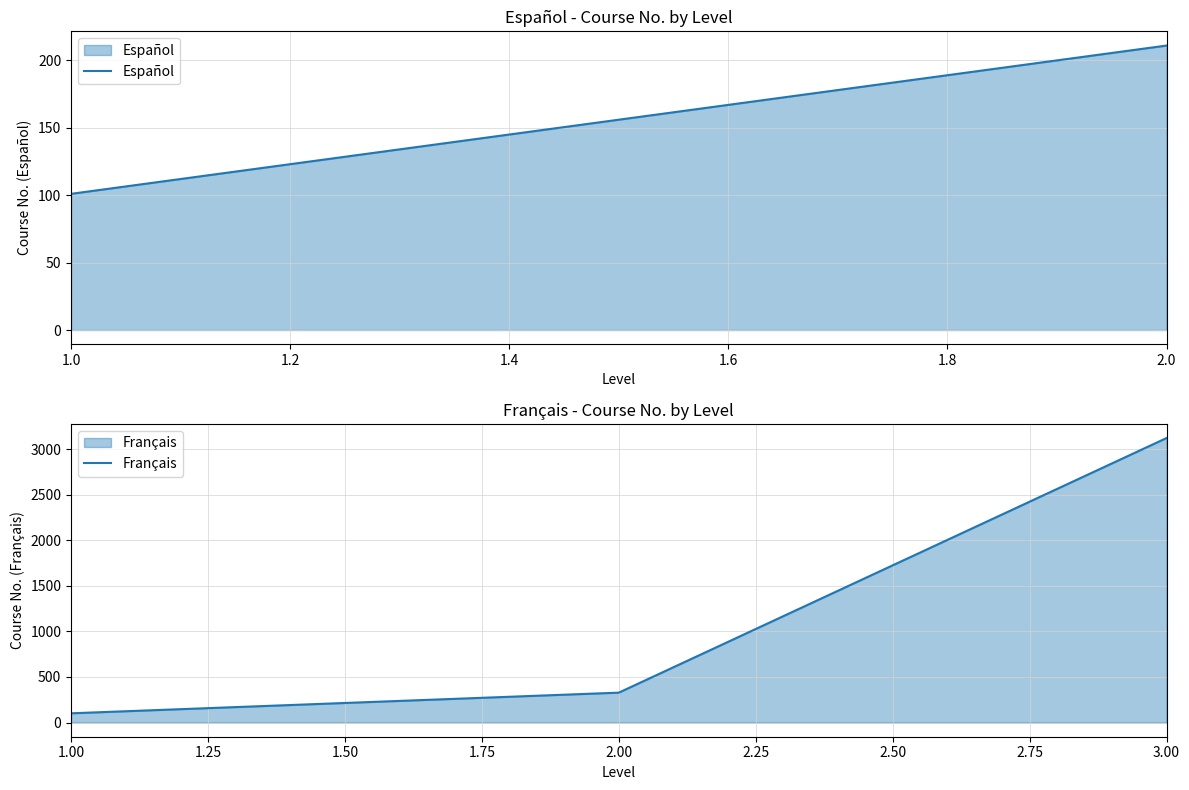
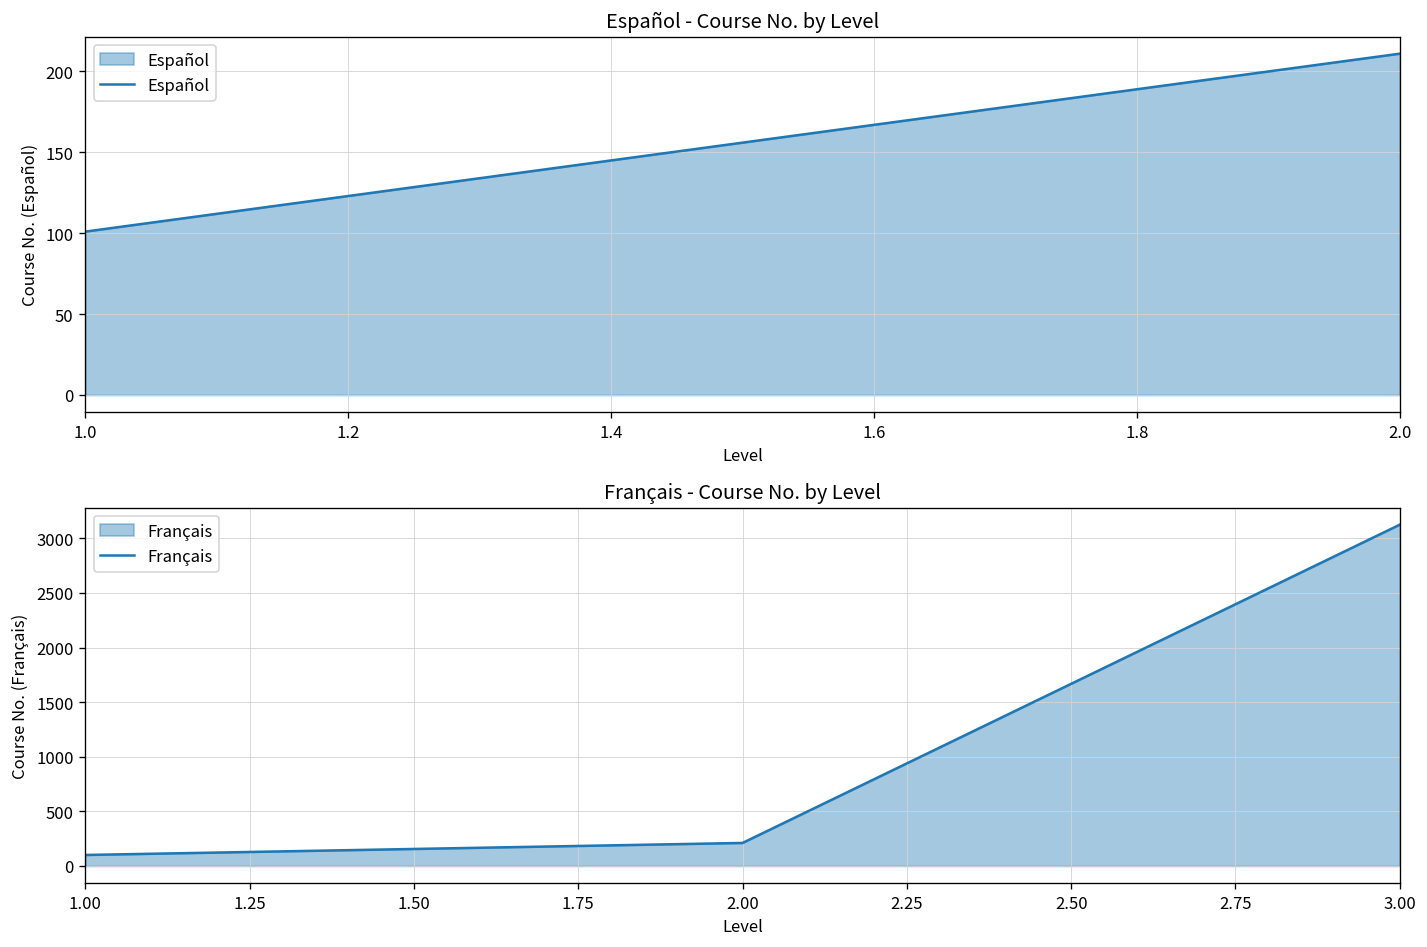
  {
    "Español - Course No. by Level": {
      "1.0": 101,
      "2.0": 211
    },
    "Français - Course No. by Level": {
      "1.00": 100,
-     "2.00": 300,
+     "2.00": 200,
      "3.00": 3100
    }
  }
